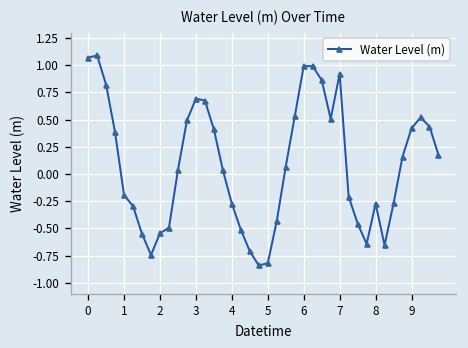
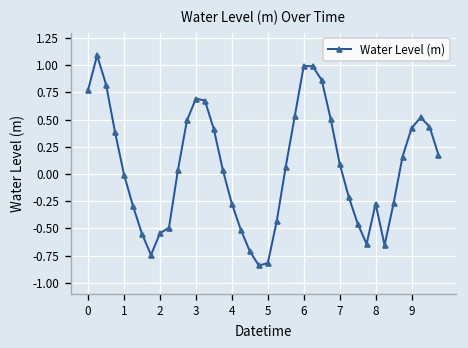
  {
-   "0": 1.1,
-   "1": -0.2,
+   "0": 0.8,
+   "1": 0.0,
    "2": -0.5,
    "3": 0.7,
    "4": -0.3,
    "5": -0.8,
    "6": 1.0,
-   "7": 0.9,
+   "7": 0.1,
    "8": -0.3,
    "9": 0.4
  }
